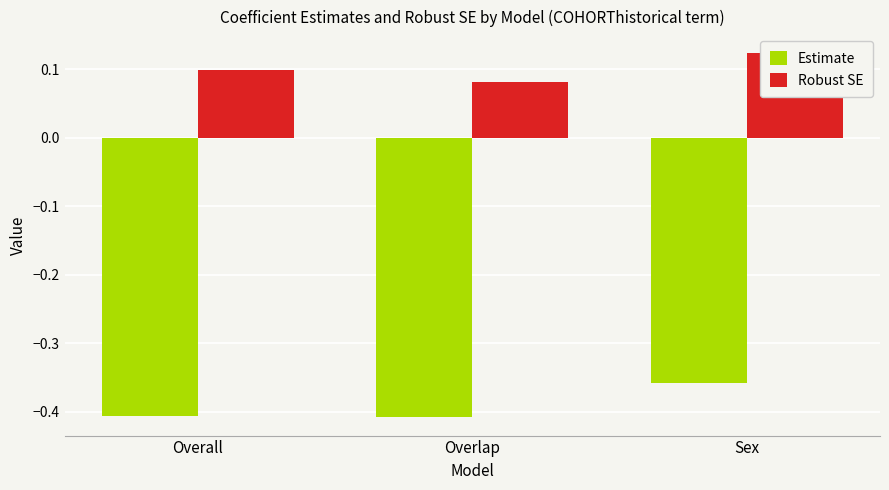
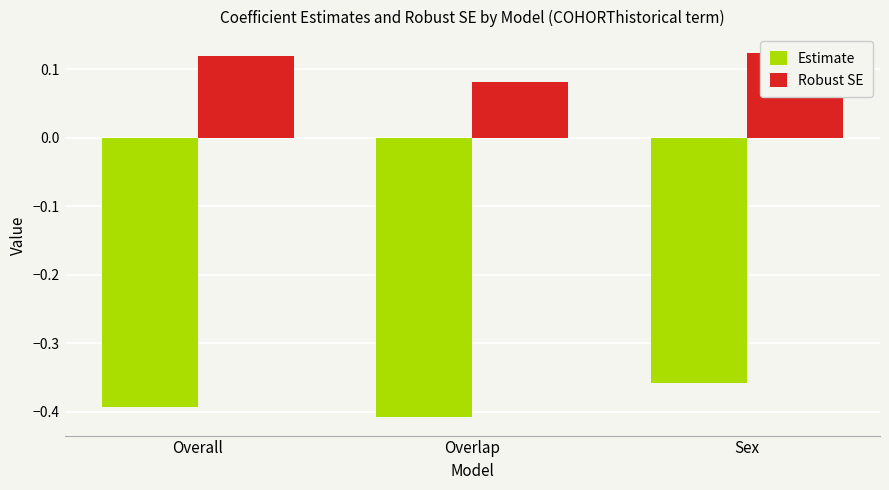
  {
    "Estimate": {
-     "Overall": -0.41,
+     "Overall": -0.39,
      "Overlap": -0.41,
      "Sex": -0.36
    },
    "Robust SE": {
-     "Overall": 0.10,
+     "Overall": 0.12,
      "Overlap": 0.08
    }
  }
